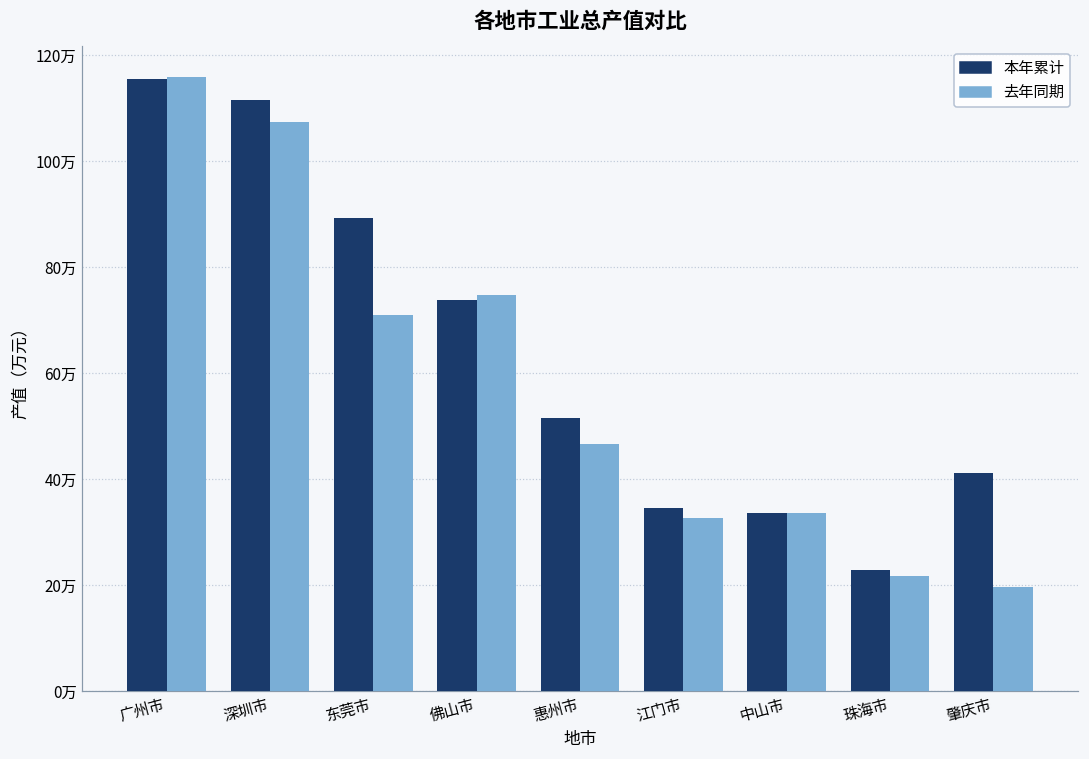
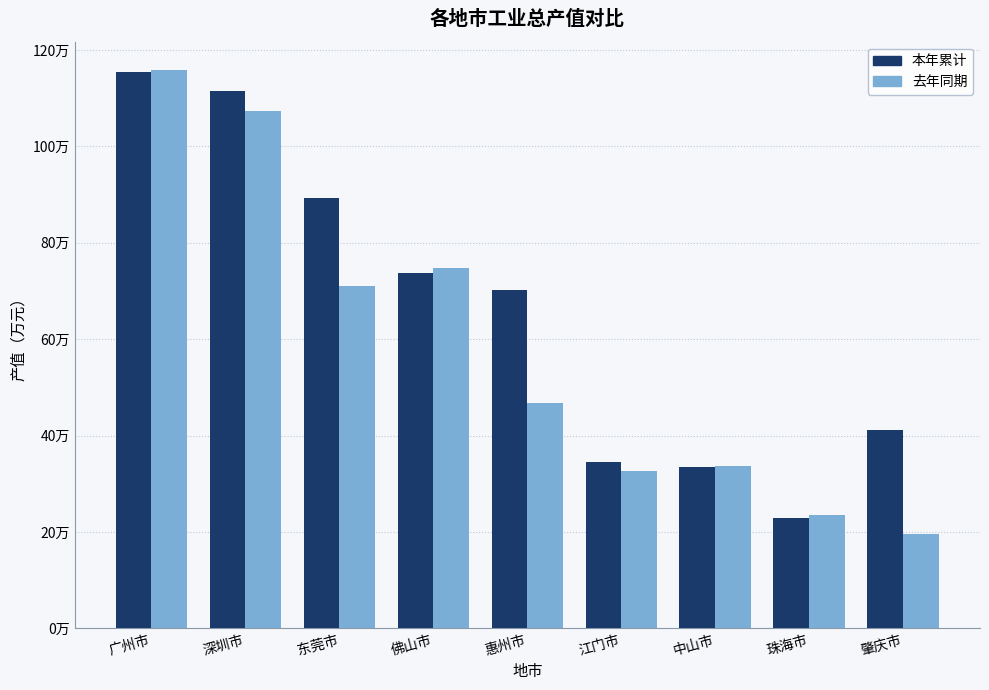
  {
    "本年累计": {
      "广州市": "116万",
      "深圳市": "111万",
      "东莞市": "89万",
      "佛山市": "74万",
-     "惠州市": "51万",
+     "惠州市": "70万",
      "江门市": "35万",
      "中山市": "34万",
      "珠海市": "23万",
      "肇庆市": "41万"
    },
    "去年同期": {
      "广州市": "116万",
      "深圳市": "107万",
      "东莞市": "71万",
      "佛山市": "75万",
      "惠州市": "47万",
      "江门市": "33万",
      "中山市": "34万",
-     "珠海市": "22万",
+     "珠海市": "24万",
      "肇庆市": "20万"
    }
  }
